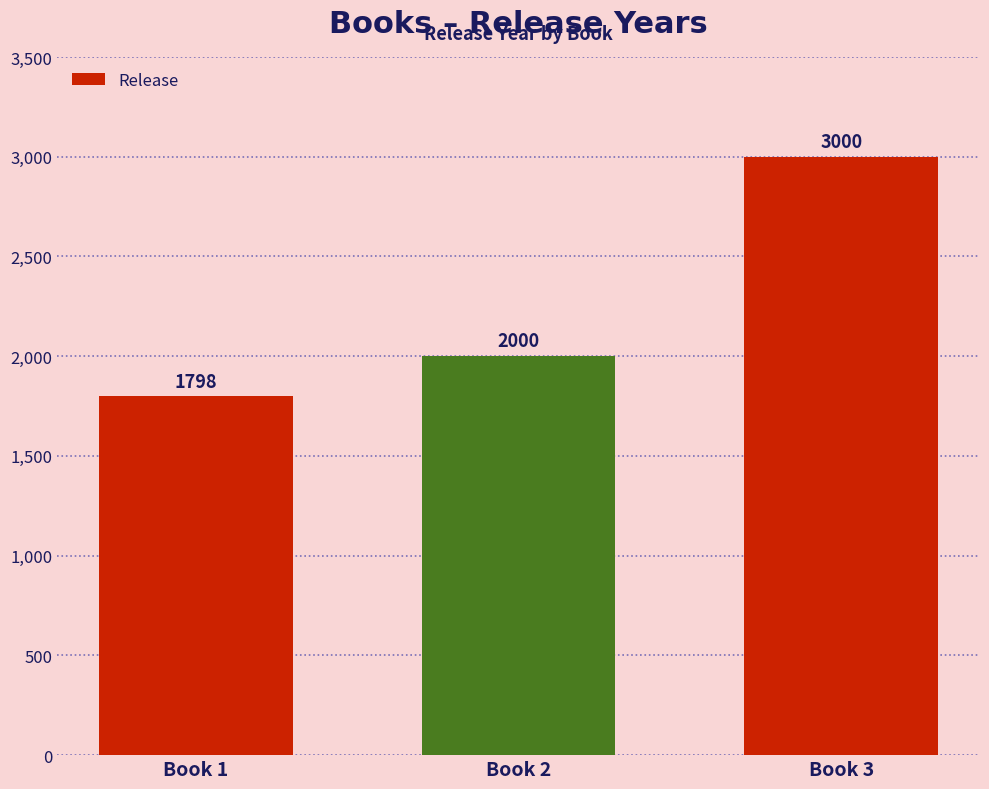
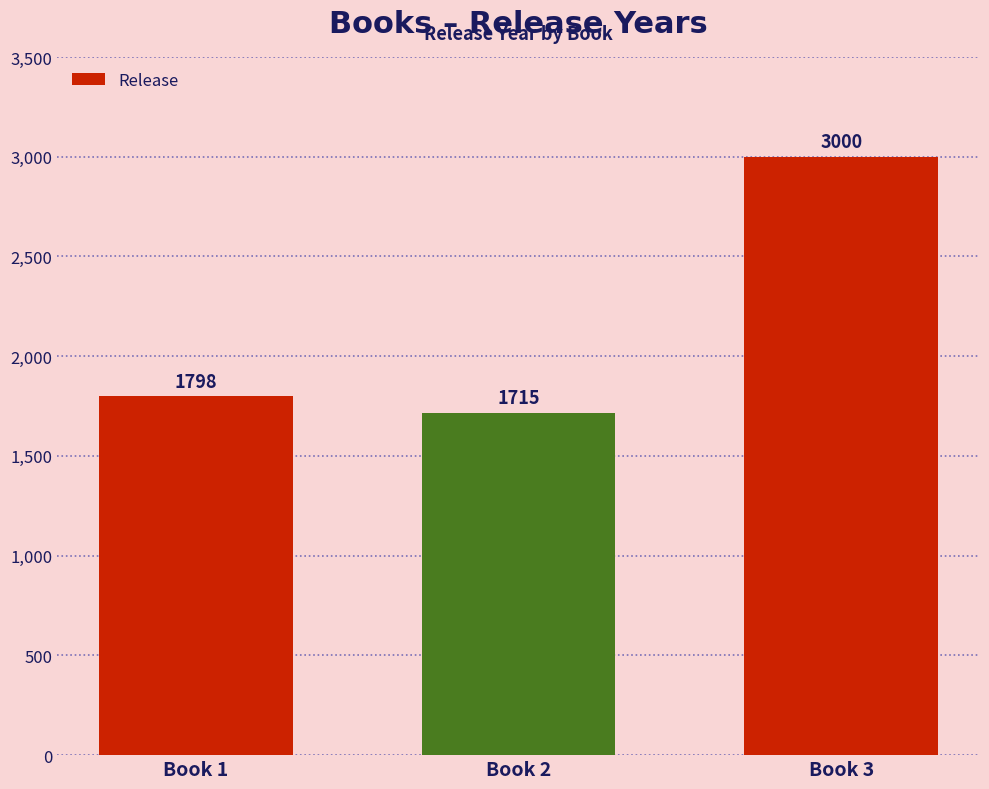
  {
    "Book 1": 1798,
-   "Book 2": 2000,
+   "Book 2": 1715,
    "Book 3": 3000
  }
